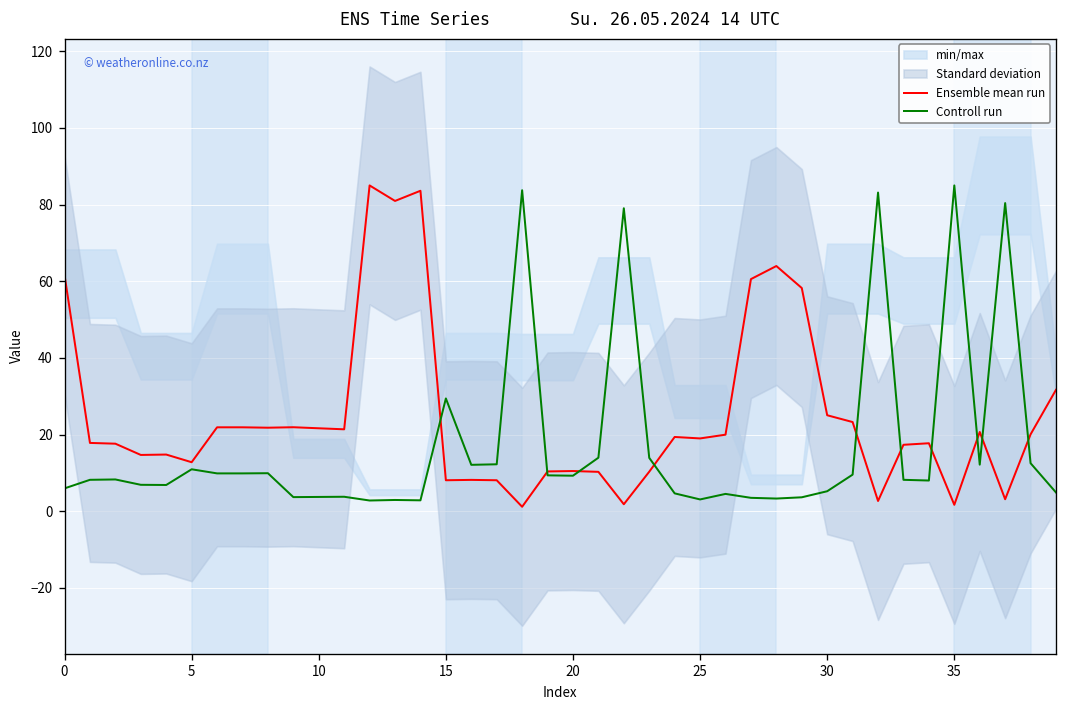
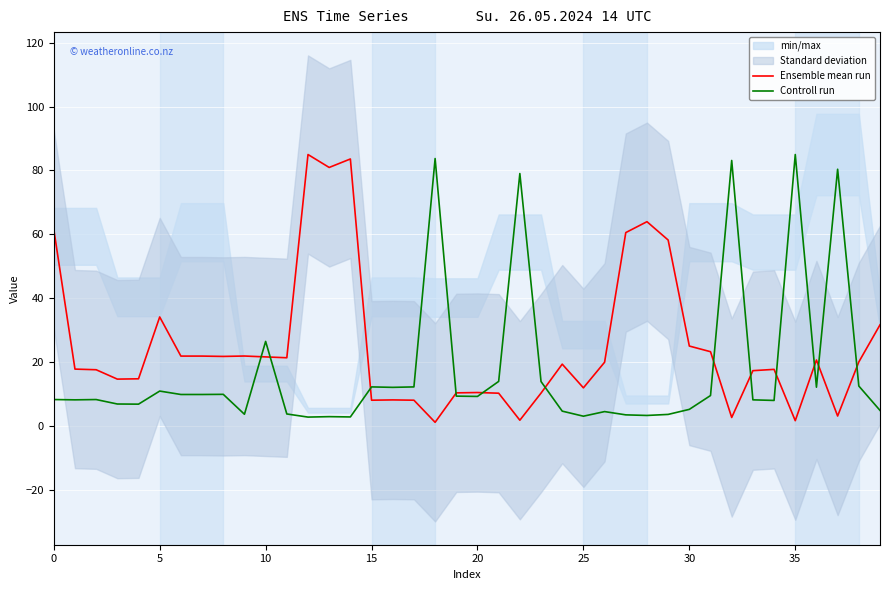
  {
    "Ensemble mean run": {
      "0": 62,
-     "5": 13,
+     "5": 34,
      "10": 22,
      "15": 8,
      "20": 10,
-     "25": 19,
+     "25": 12,
      "30": 25,
      "35": 2
    },
    "Controll run": {
-     "0": 6,
+     "0": 8,
      "5": 11,
-     "10": 4,
-     "15": 29,
+     "10": 26,
+     "15": 12,
      "20": 9,
      "25": 3,
      "30": 5,
      "35": 85
    }
  }
